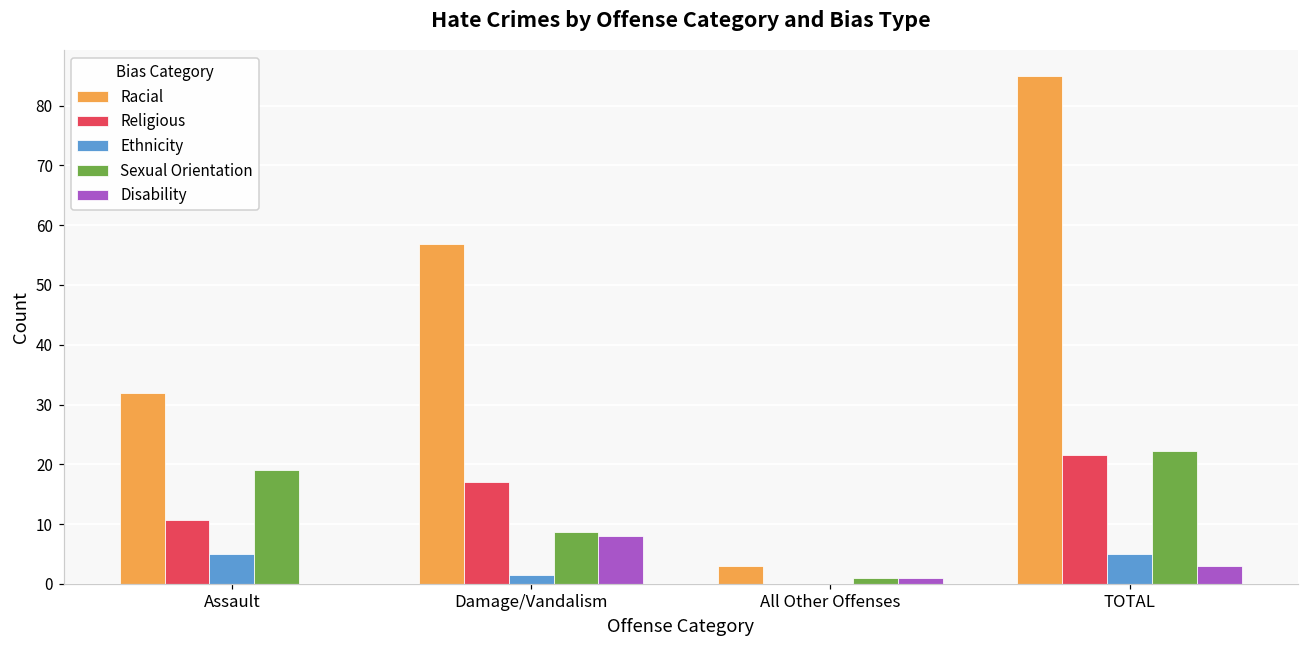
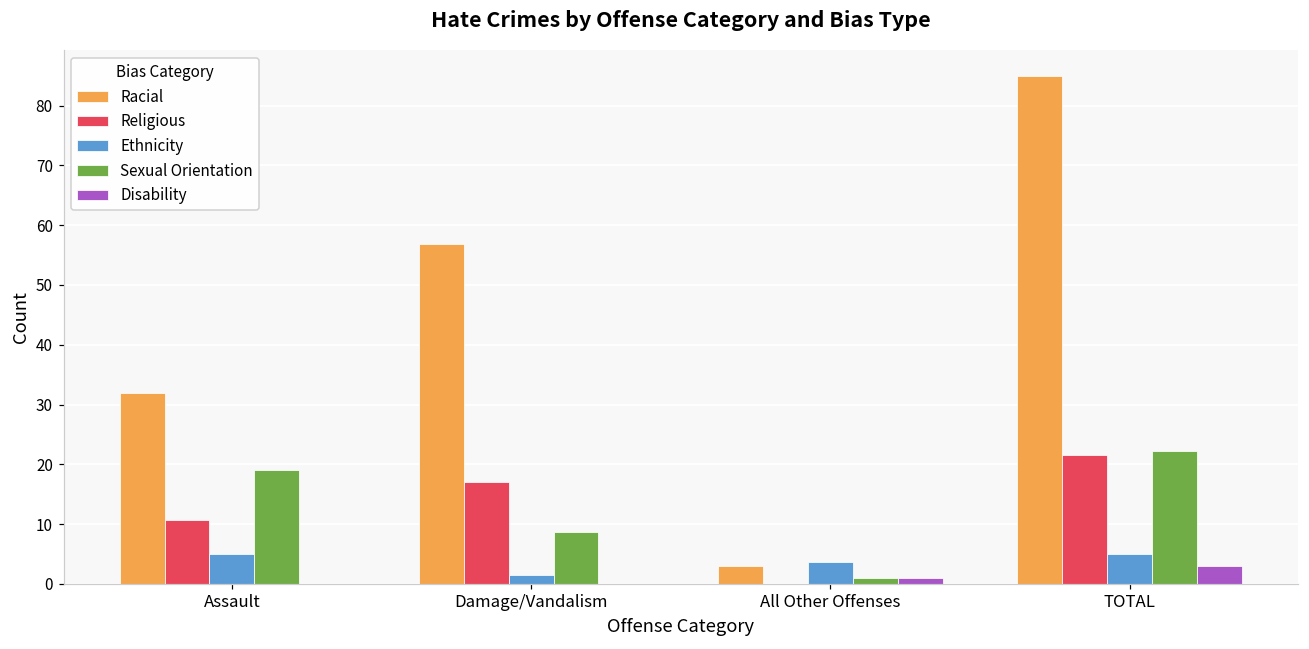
  {
    "Racial": {
      "Assault": 32,
      "Damage/Vandalism": 57,
      "All Other Offenses": 3,
      "TOTAL": 85
    },
    "Religious": {
      "Assault": 11,
      "Damage/Vandalism": 17,
      "All Other Offenses": 0,
      "TOTAL": 22
    },
    "Ethnicity": {
      "Assault": 5,
      "Damage/Vandalism": 2,
-     "All Other Offenses": 0,
+     "All Other Offenses": 4,
      "TOTAL": 5
    },
    "Sexual Orientation": {
      "Assault": 19,
      "Damage/Vandalism": 9,
      "All Other Offenses": 1,
      "TOTAL": 22
    },
    "Disability": {
      "Assault": 0,
-     "Damage/Vandalism": 8,
+     "Damage/Vandalism": 0,
      "All Other Offenses": 1,
      "TOTAL": 3
    }
  }
